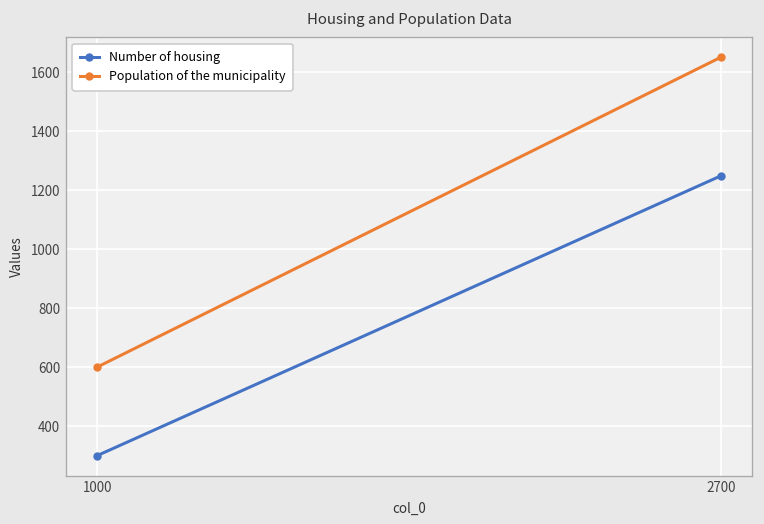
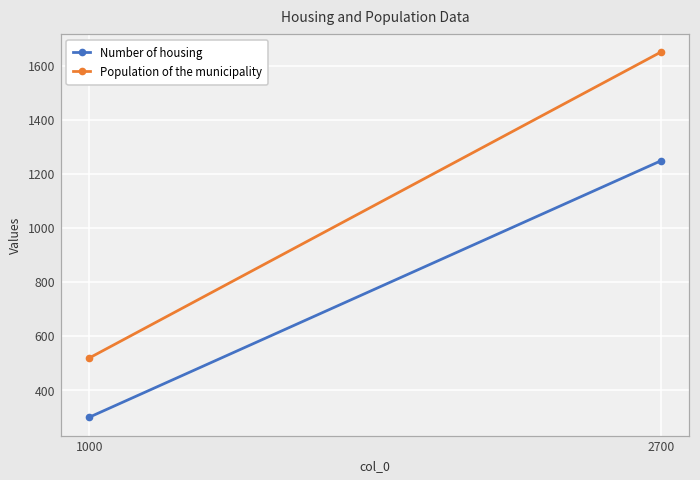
  {
    "Number of housing": {
      "1000": 300,
      "2700": 1250
    },
    "Population of the municipality": {
-     "1000": 600,
+     "1000": 520,
      "2700": 1650
    }
  }
